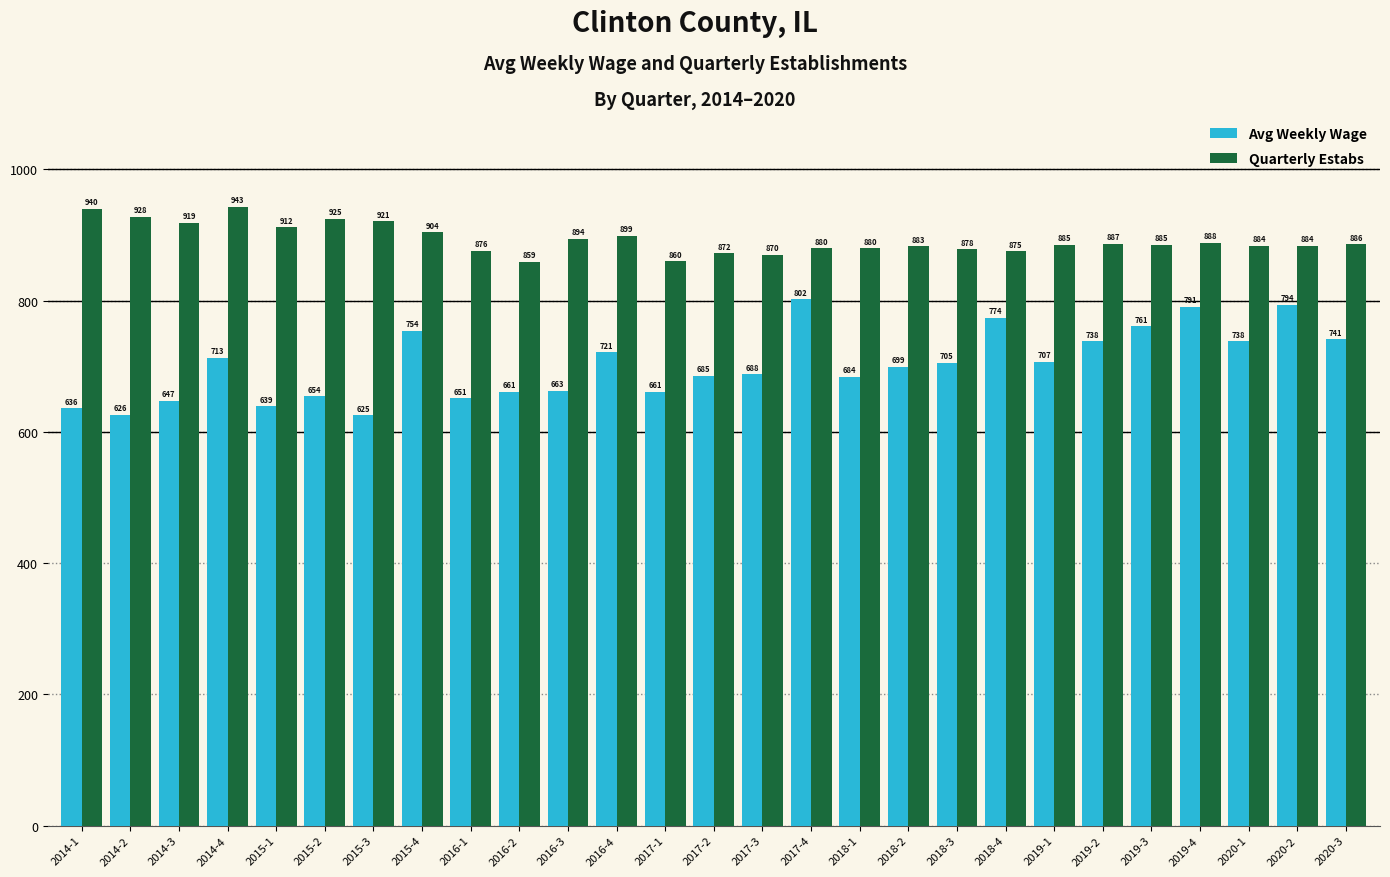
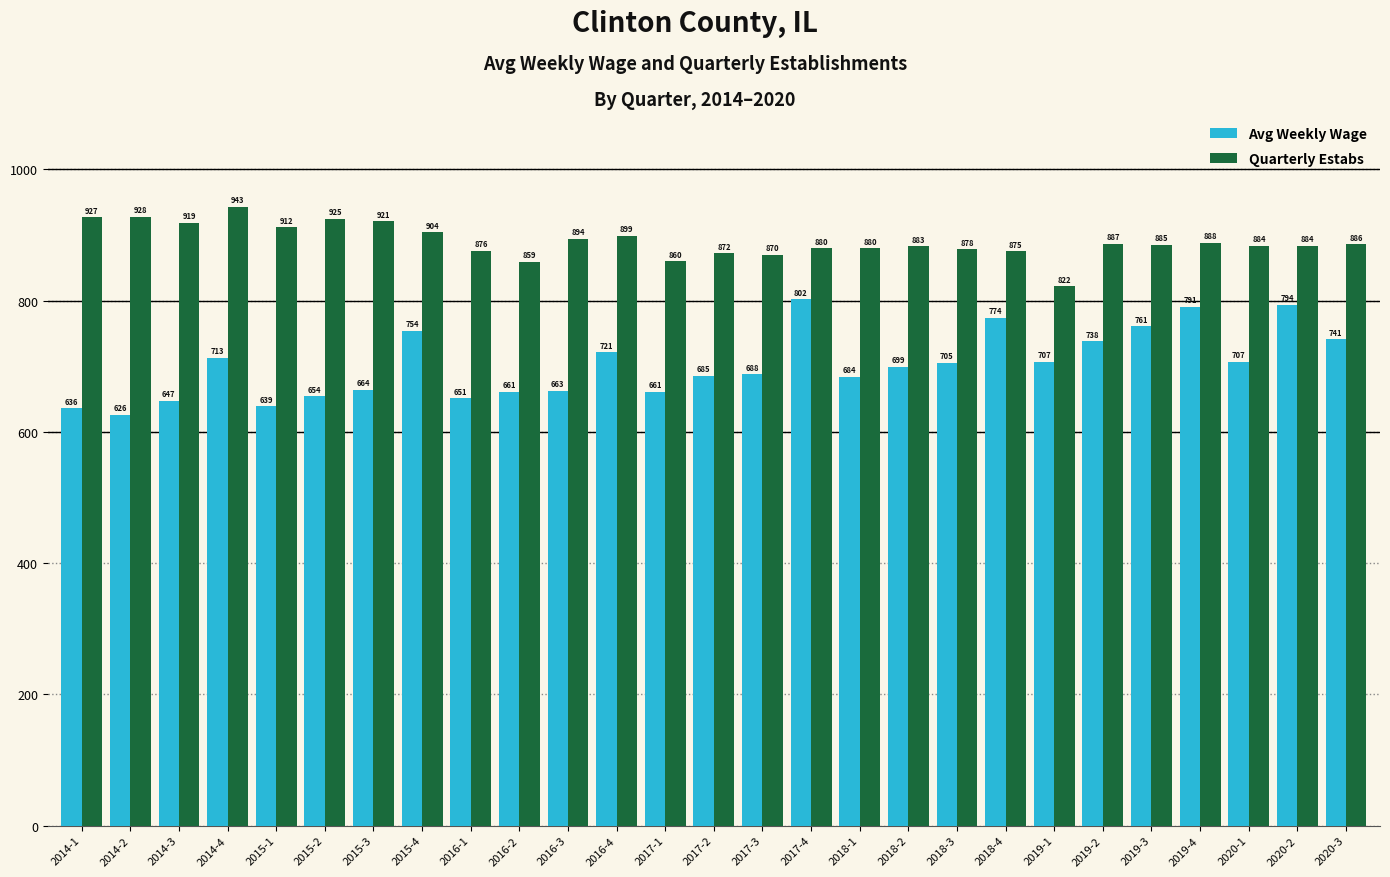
  {
    "Avg Weekly Wage": {
      "2014-1": 636,
      "2014-2": 626,
      "2014-3": 647,
      "2014-4": 713,
      "2015-1": 639,
      "2015-2": 654,
-     "2015-3": 625,
+     "2015-3": 664,
      "2015-4": 754,
      "2016-1": 651,
      "2016-2": 661,
      "2016-3": 663,
      "2016-4": 721,
      "2017-1": 661,
      "2017-2": 685,
      "2017-3": 688,
      "2017-4": 802,
      "2018-1": 684,
      "2018-2": 699,
      "2018-3": 705,
      "2018-4": 774,
      "2019-1": 707,
      "2019-2": 738,
      "2019-3": 761,
      "2019-4": 791,
-     "2020-1": 738,
+     "2020-1": 707,
      "2020-2": 794,
      "2020-3": 741
    },
    "Quarterly Estabs": {
-     "2014-1": 940,
+     "2014-1": 927,
      "2014-2": 928,
      "2014-3": 919,
      "2014-4": 943,
      "2015-1": 912,
      "2015-2": 925,
      "2015-3": 921,
      "2015-4": 904,
      "2016-1": 876,
      "2016-2": 859,
      "2016-3": 894,
      "2016-4": 899,
      "2017-1": 860,
      "2017-2": 872,
      "2017-3": 870,
      "2017-4": 880,
      "2018-1": 880,
      "2018-2": 883,
      "2018-3": 878,
      "2018-4": 875,
-     "2019-1": 885,
+     "2019-1": 822,
      "2019-2": 887,
      "2019-3": 885,
      "2019-4": 888,
      "2020-1": 884,
      "2020-2": 884,
      "2020-3": 886
    }
  }
